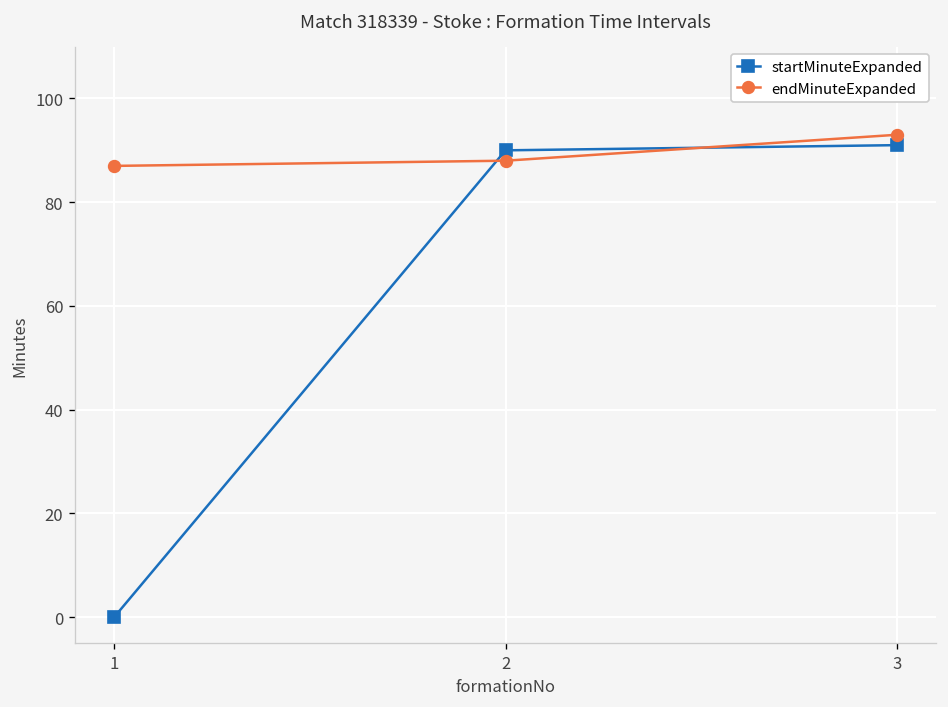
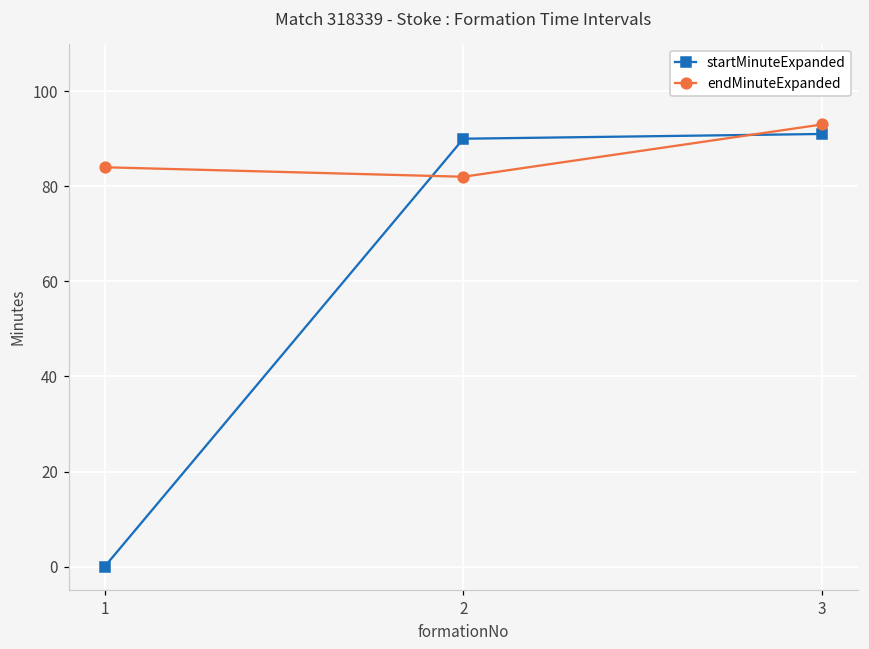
  {
    "startMinuteExpanded": {
      "1": 0,
      "2": 90,
      "3": 91
    },
    "endMinuteExpanded": {
-     "1": 87,
-     "2": 88,
+     "1": 84,
+     "2": 82,
      "3": 93
    }
  }
